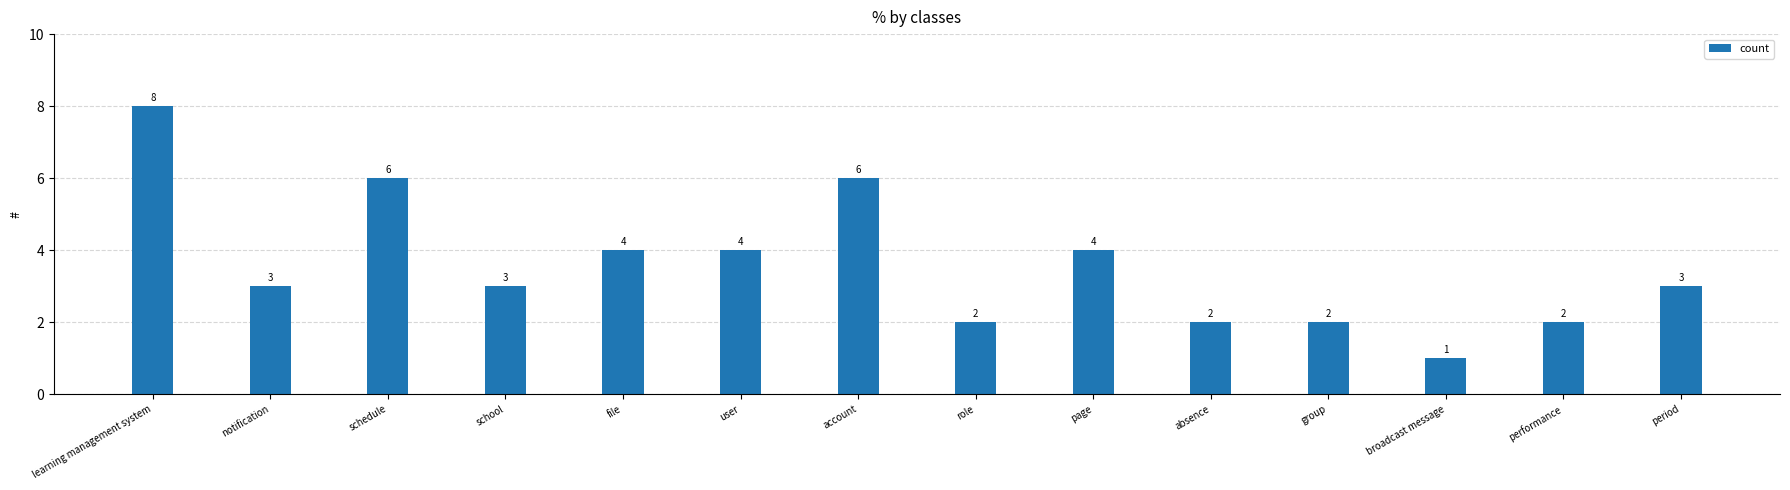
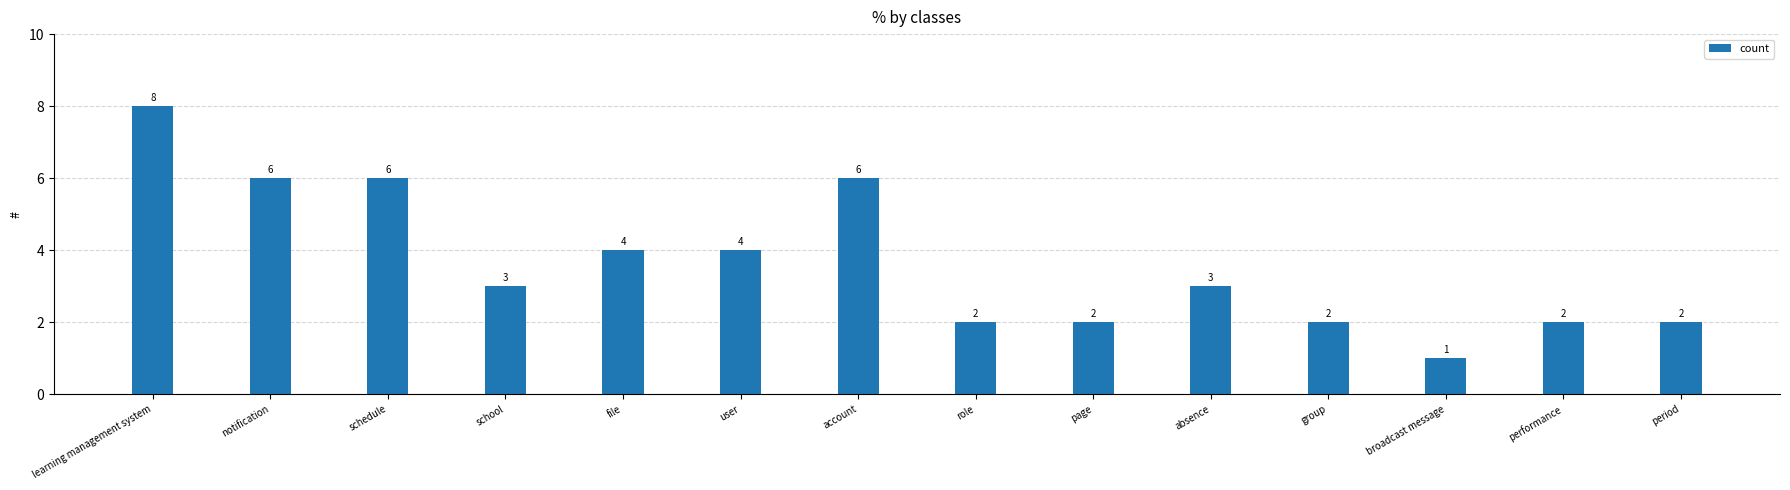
  {
    "learning management system": 8,
-   "notification": 3,
+   "notification": 6,
    "schedule": 6,
    "school": 3,
    "file": 4,
    "user": 4,
    "account": 6,
    "role": 2,
-   "page": 4,
-   "absence": 2,
+   "page": 2,
+   "absence": 3,
    "group": 2,
    "broadcast message": 1,
    "performance": 2,
-   "period": 3
+   "period": 2
  }
